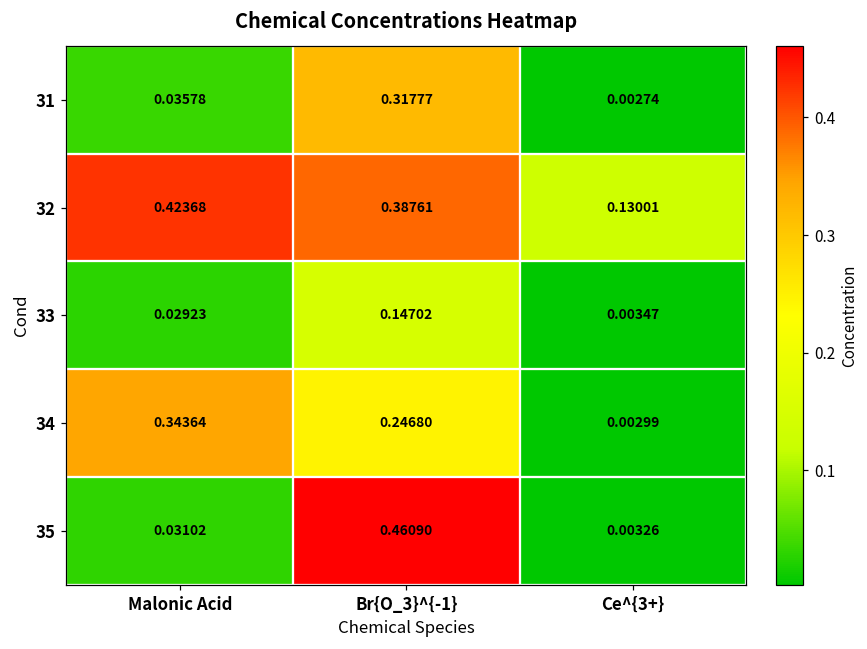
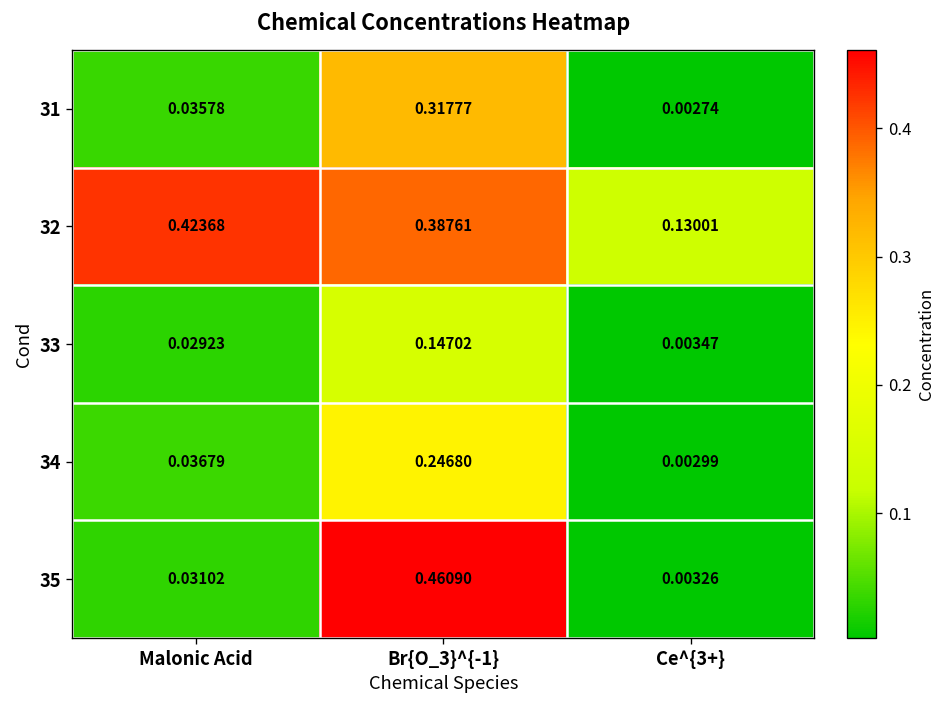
  {
    "31": {
      "Malonic Acid": 0.03578,
      "Br{O_3}^{-1}": 0.31777,
      "Ce^{3+}": 0.00274
    },
    "32": {
      "Malonic Acid": 0.42368,
      "Br{O_3}^{-1}": 0.38761,
      "Ce^{3+}": 0.13001
    },
    "33": {
      "Malonic Acid": 0.02923,
      "Br{O_3}^{-1}": 0.14702,
      "Ce^{3+}": 0.00347
    },
    "34": {
-     "Malonic Acid": 0.34364,
+     "Malonic Acid": 0.03679,
      "Br{O_3}^{-1}": 0.24680,
      "Ce^{3+}": 0.00299
    },
    "35": {
      "Malonic Acid": 0.03102,
      "Br{O_3}^{-1}": 0.46090,
      "Ce^{3+}": 0.00326
    }
  }
